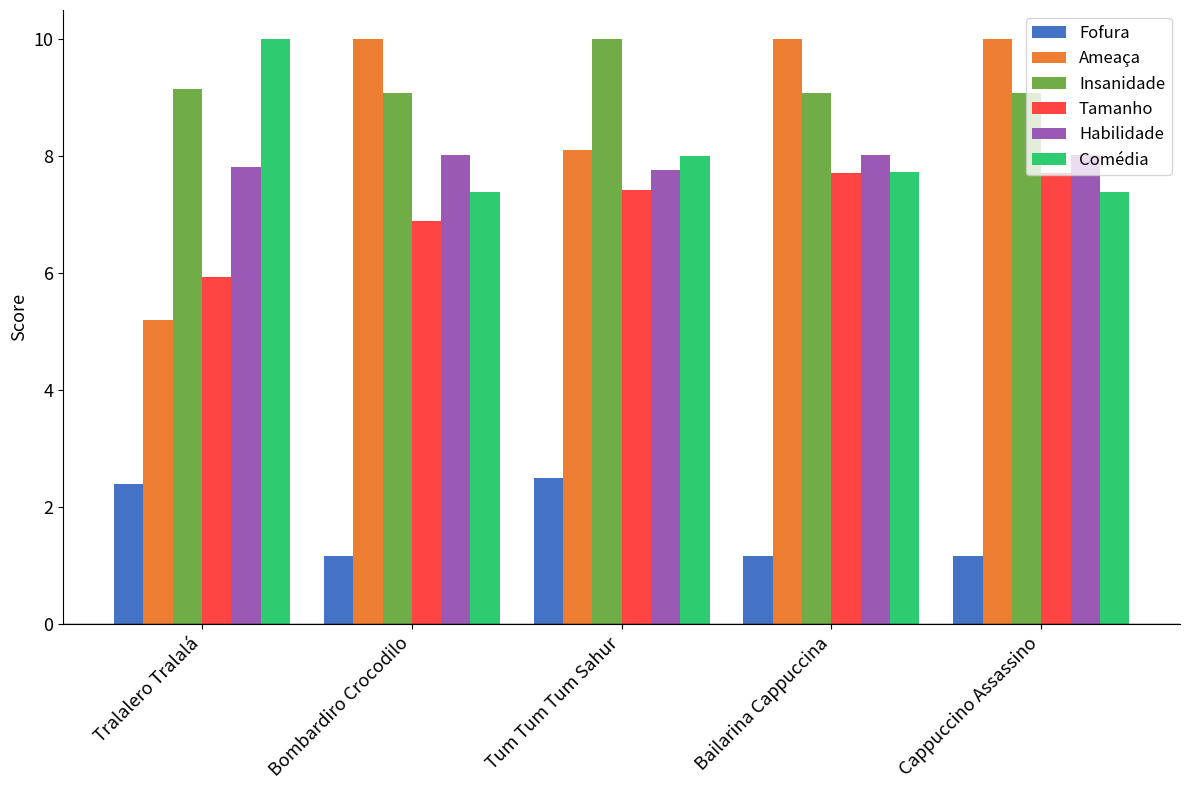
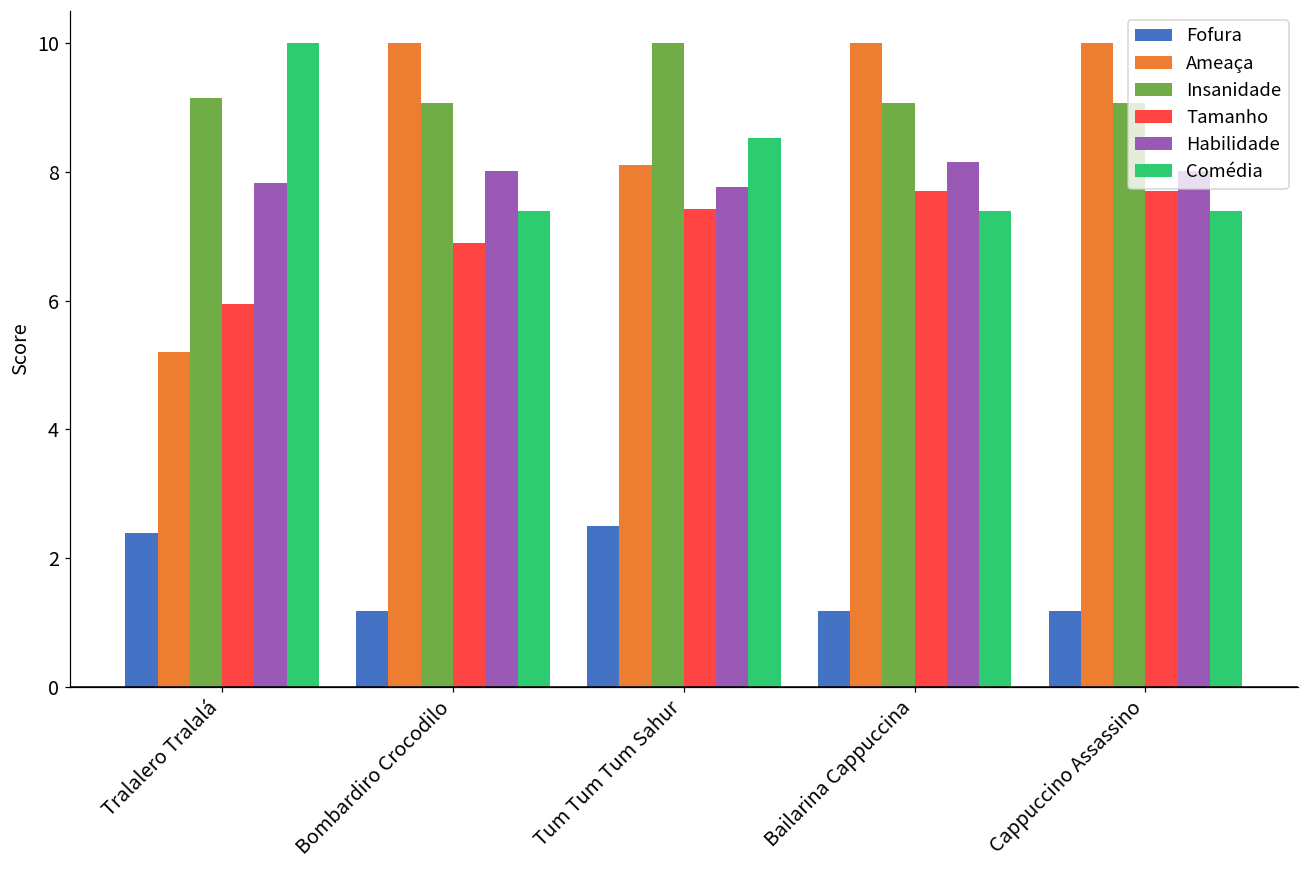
  {
    "Fofura": {
      "Tralalero Tralalá": 2.4,
      "Bombardiro Crocodilo": 1.2,
      "Tum Tum Tum Sahur": 2.5,
      "Bailarina Cappuccina": 1.2,
      "Cappuccino Assassino": 1.2
    },
    "Ameaça": {
      "Tralalero Tralalá": 5.2,
      "Bombardiro Crocodilo": 10.0,
      "Tum Tum Tum Sahur": 8.1,
      "Bailarina Cappuccina": 10.0,
      "Cappuccino Assassino": 10.0
    },
    "Insanidade": {
      "Tralalero Tralalá": 9.2,
      "Bombardiro Crocodilo": 9.1,
      "Tum Tum Tum Sahur": 10.0,
      "Bailarina Cappuccina": 9.1
    },
    "Tamanho": {
      "Tralalero Tralalá": 5.9,
      "Bombardiro Crocodilo": 6.9,
      "Tum Tum Tum Sahur": 7.4,
      "Bailarina Cappuccina": 7.7
    },
    "Habilidade": {
      "Tralalero Tralalá": 7.8,
      "Bombardiro Crocodilo": 8.0,
      "Tum Tum Tum Sahur": 7.8,
-     "Bailarina Cappuccina": 8.0
+     "Bailarina Cappuccina": 8.2
    },
    "Comédia": {
      "Tralalero Tralalá": 10.0,
      "Bombardiro Crocodilo": 7.4,
-     "Tum Tum Tum Sahur": 8.0,
-     "Bailarina Cappuccina": 7.7,
+     "Tum Tum Tum Sahur": 8.5,
+     "Bailarina Cappuccina": 7.4,
      "Cappuccino Assassino": 7.4
    }
  }
